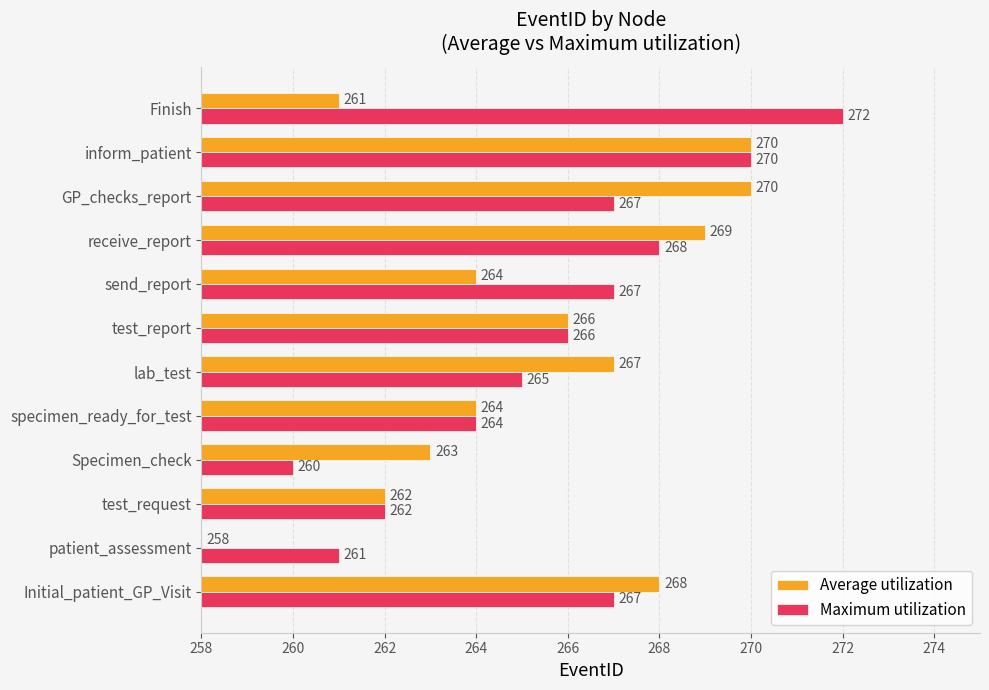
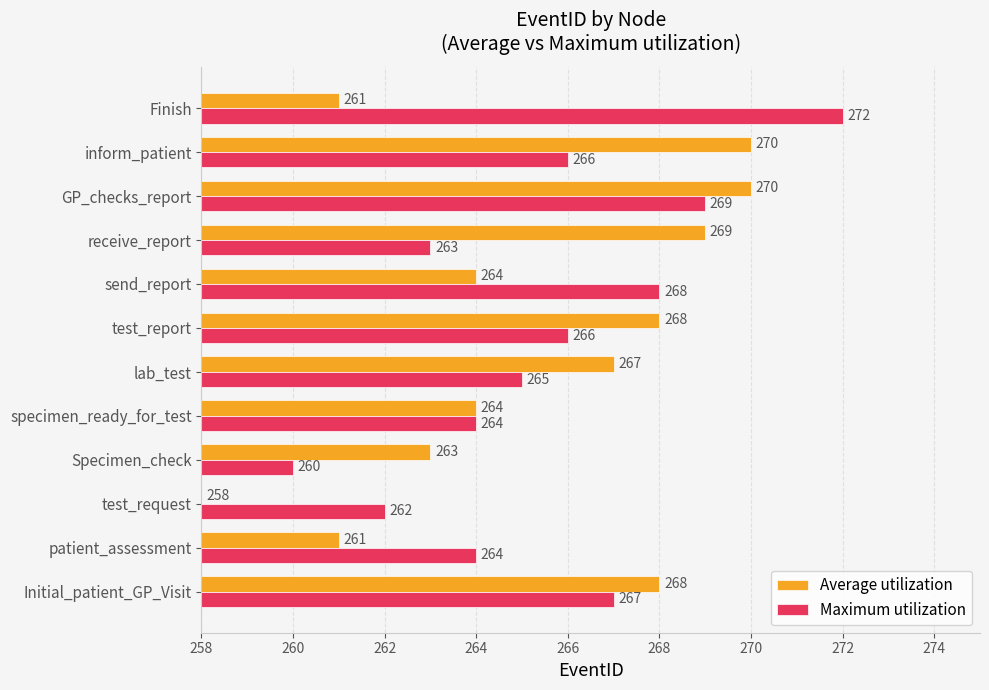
  {
    "Average utilization": {
      "Finish": 261,
      "inform_patient": 270,
      "GP_checks_report": 270,
      "receive_report": 269,
      "send_report": 264,
-     "test_report": 266,
+     "test_report": 268,
      "lab_test": 267,
      "specimen_ready_for_test": 264,
      "Specimen_check": 263,
-     "test_request": 262,
-     "patient_assessment": 258,
+     "test_request": 258,
+     "patient_assessment": 261,
      "Initial_patient_GP_Visit": 268
    },
    "Maximum utilization": {
      "Finish": 272,
-     "inform_patient": 270,
-     "GP_checks_report": 267,
-     "receive_report": 268,
-     "send_report": 267,
+     "inform_patient": 266,
+     "GP_checks_report": 269,
+     "receive_report": 263,
+     "send_report": 268,
      "test_report": 266,
      "lab_test": 265,
      "specimen_ready_for_test": 264,
      "Specimen_check": 260,
      "test_request": 262,
-     "patient_assessment": 261,
+     "patient_assessment": 264,
      "Initial_patient_GP_Visit": 267
    }
  }
